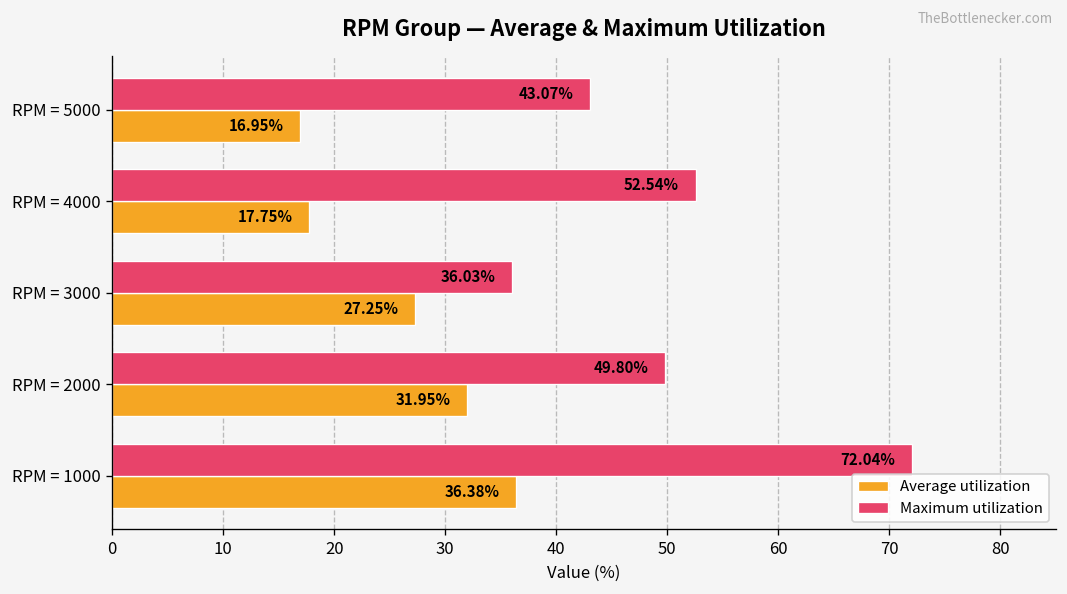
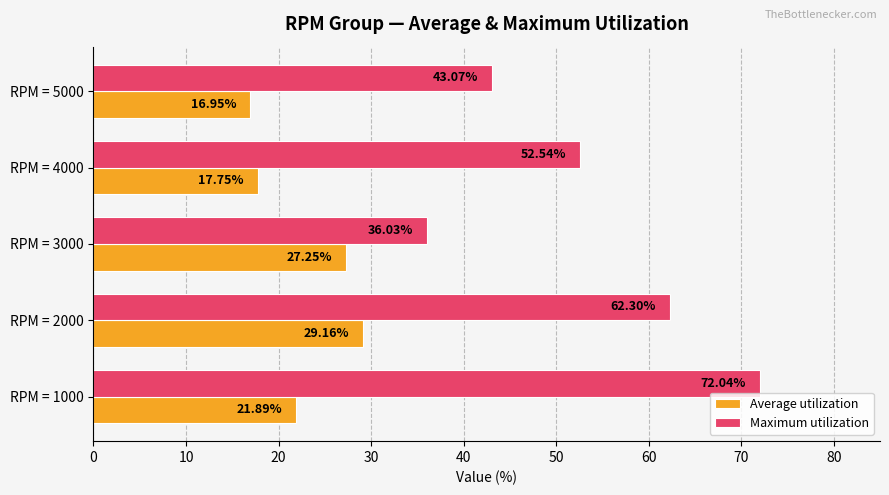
  {
    "Average utilization": {
      "RPM = 5000": "16.95%",
      "RPM = 4000": "17.75%",
      "RPM = 3000": "27.25%",
-     "RPM = 2000": "31.95%",
-     "RPM = 1000": "36.38%"
+     "RPM = 2000": "29.16%",
+     "RPM = 1000": "21.89%"
    },
    "Maximum utilization": {
      "RPM = 5000": "43.07%",
      "RPM = 4000": "52.54%",
      "RPM = 3000": "36.03%",
-     "RPM = 2000": "49.80%",
+     "RPM = 2000": "62.30%",
      "RPM = 1000": "72.04%"
    }
  }
